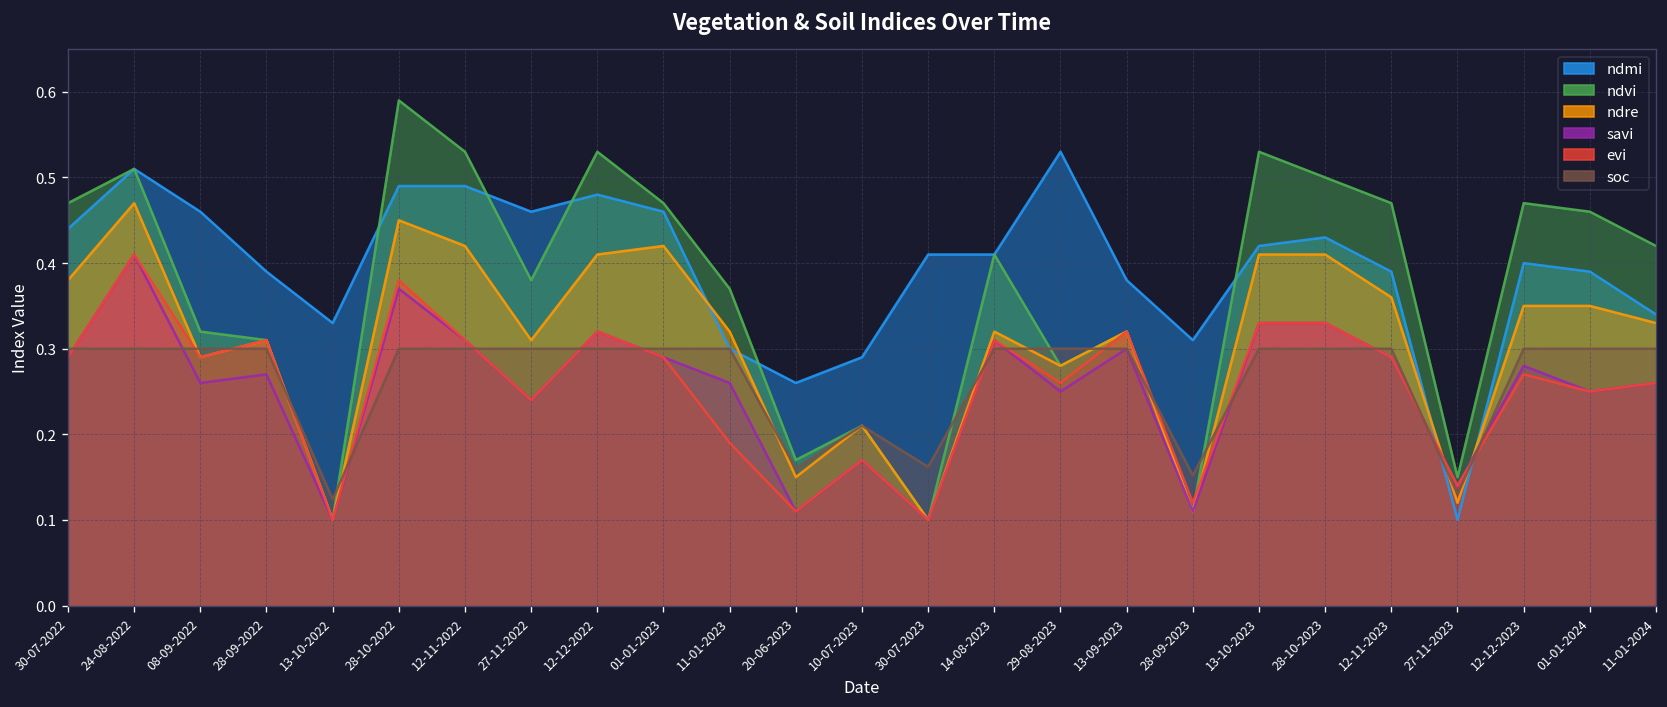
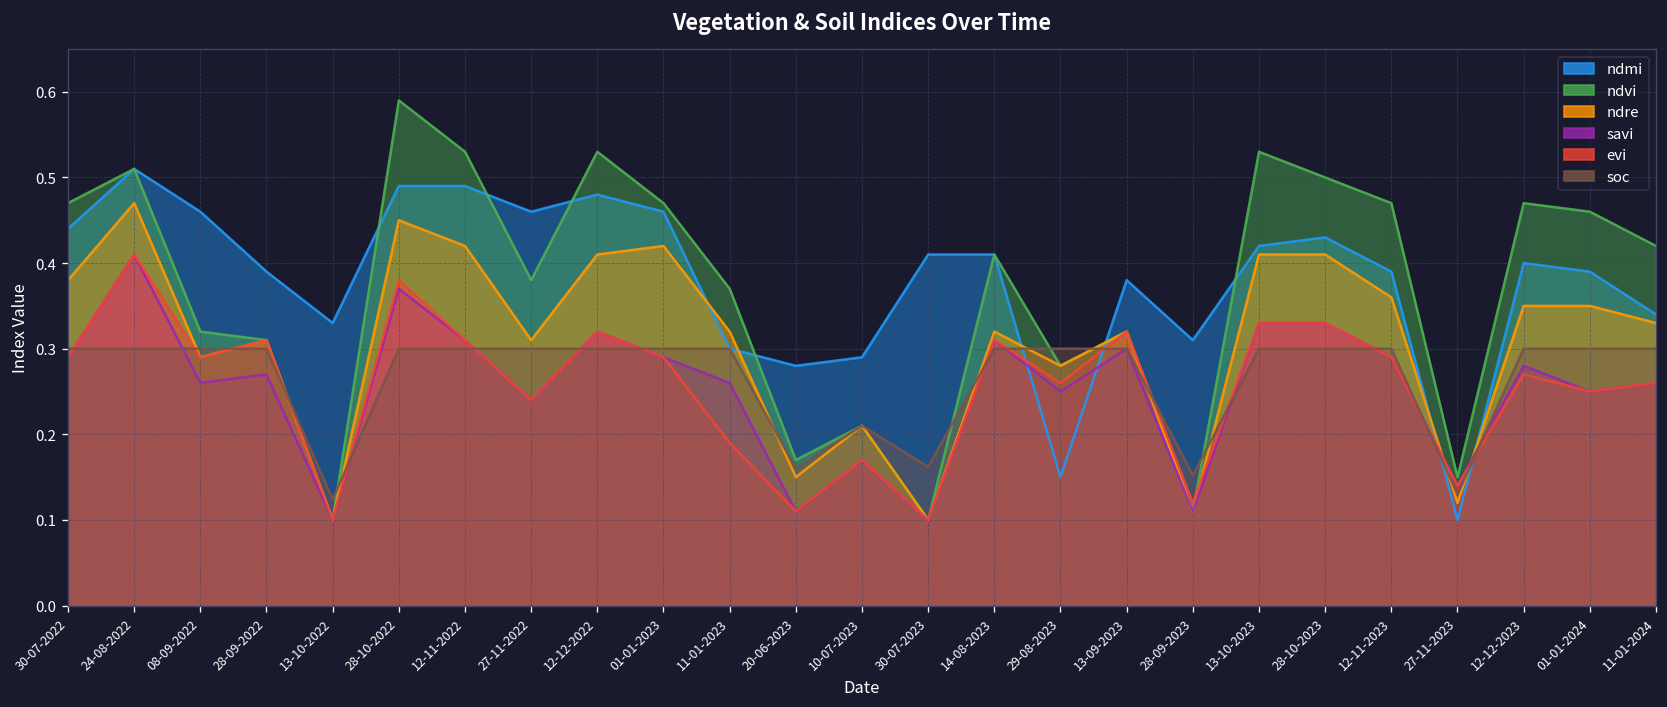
  {
    "ndmi": {
      "30-07-2022": 0.44,
      "08-09-2022": 0.46,
      "28-09-2022": 0.39,
      "13-10-2022": 0.33,
      "28-10-2022": 0.49,
      "12-11-2022": 0.49,
      "27-11-2022": 0.46,
      "12-12-2022": 0.48,
      "01-01-2023": 0.46,
-     "20-06-2023": 0.26,
+     "20-06-2023": 0.28,
      "10-07-2023": 0.29,
      "30-07-2023": 0.41,
-     "29-08-2023": 0.53,
+     "29-08-2023": 0.15,
      "13-09-2023": 0.38,
      "28-09-2023": 0.31,
      "13-10-2023": 0.42,
      "28-10-2023": 0.43,
      "12-11-2023": 0.39,
      "27-11-2023": 0.10,
      "12-12-2023": 0.40,
      "01-01-2024": 0.39,
      "11-01-2024": 0.34
    },
    "ndvi": {
      "30-07-2022": 0.47,
      "08-09-2022": 0.32,
      "28-10-2022": 0.59,
      "12-11-2022": 0.53,
      "27-11-2022": 0.38,
      "12-12-2022": 0.53,
      "01-01-2023": 0.47,
      "11-01-2023": 0.37,
      "20-06-2023": 0.17,
      "13-10-2023": 0.53,
      "28-10-2023": 0.50,
      "12-11-2023": 0.47,
      "27-11-2023": 0.15,
      "12-12-2023": 0.47,
      "01-01-2024": 0.46,
      "11-01-2024": 0.42
    },
    "ndre": {
      "30-07-2022": 0.38,
      "24-08-2022": 0.47,
      "28-10-2022": 0.45,
      "12-11-2022": 0.42,
      "27-11-2022": 0.31,
      "12-12-2022": 0.41,
      "01-01-2023": 0.42,
      "11-01-2023": 0.32,
      "20-06-2023": 0.15,
      "14-08-2023": 0.32,
      "13-10-2023": 0.41,
      "28-10-2023": 0.41,
      "12-11-2023": 0.36,
      "27-11-2023": 0.12,
      "12-12-2023": 0.35,
      "01-01-2024": 0.35,
      "11-01-2024": 0.33
    },
    "savi": {
      "08-09-2022": 0.26,
      "28-09-2022": 0.27,
      "28-10-2022": 0.37,
      "11-01-2023": 0.26,
      "29-08-2023": 0.25,
      "12-12-2023": 0.28
    },
    "evi": {
      "28-10-2022": 0.38,
      "11-01-2023": 0.19,
      "29-08-2023": 0.26,
      "28-09-2023": 0.12,
      "12-12-2023": 0.27
    },
    "soc": {
      "30-07-2022": 0.30,
      "24-08-2022": 0.30,
      "08-09-2022": 0.30,
      "28-09-2022": 0.30,
      "13-10-2022": 0.12,
      "28-10-2022": 0.30,
      "12-11-2022": 0.30,
      "27-11-2022": 0.30,
      "12-12-2022": 0.30,
      "01-01-2023": 0.30,
      "20-06-2023": 0.16,
      "30-07-2023": 0.16,
      "14-08-2023": 0.30,
      "29-08-2023": 0.30,
      "28-09-2023": 0.15,
      "13-10-2023": 0.30,
      "28-10-2023": 0.30,
      "12-11-2023": 0.30,
      "27-11-2023": 0.13,
      "12-12-2023": 0.30,
      "01-01-2024": 0.30,
      "11-01-2024": 0.30
    }
  }
